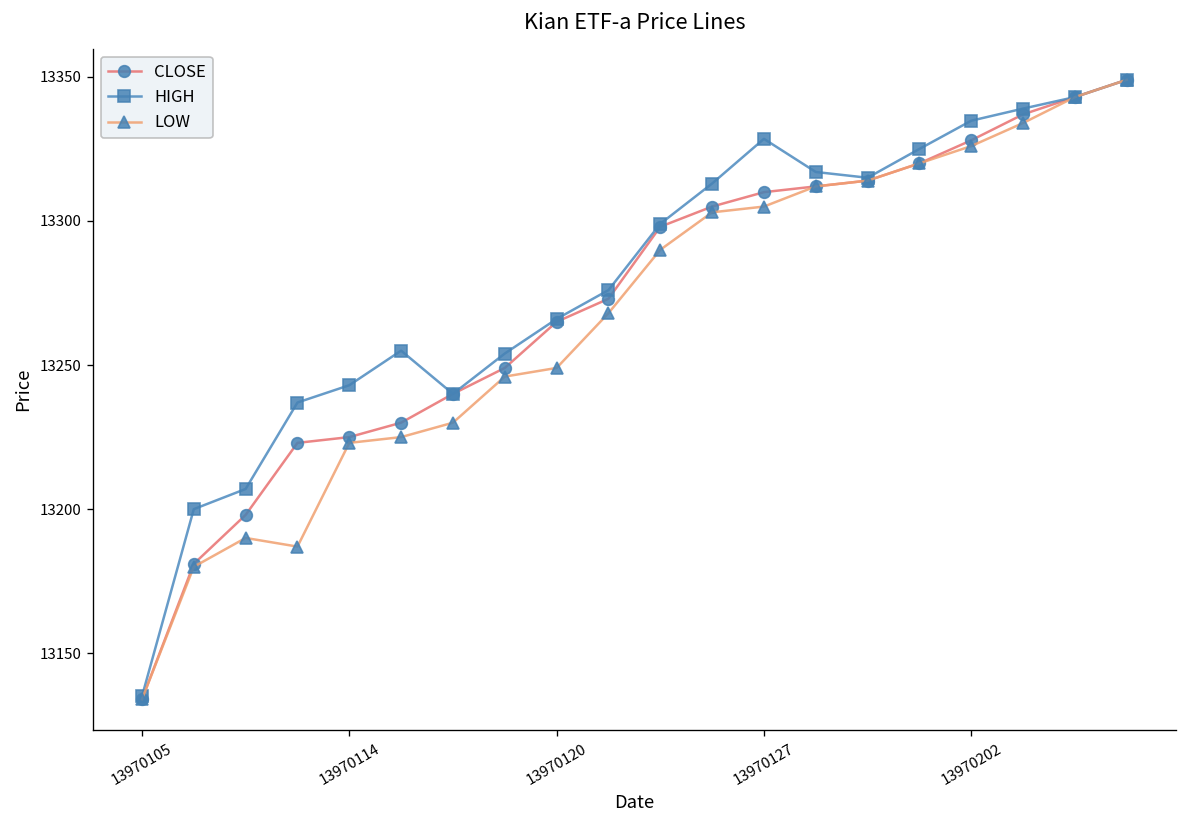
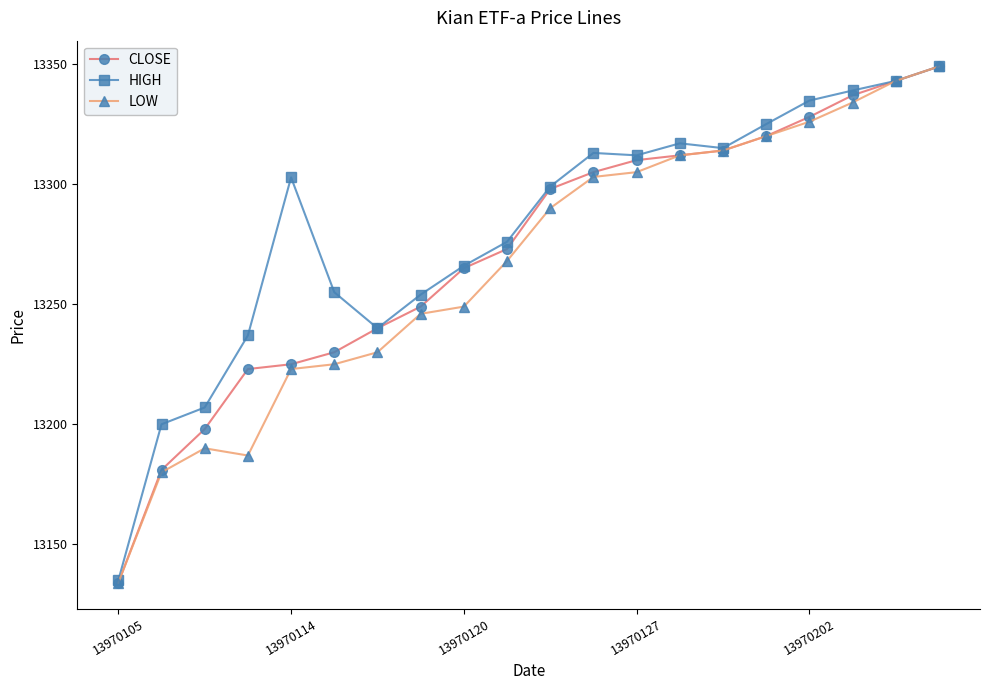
  {
    "HIGH": {
-     "13970114": 13243,
-     "13970127": 13329,
+     "13970114": 13303,
+     "13970127": 13312,
      "13970202": 13335
    }
  }
